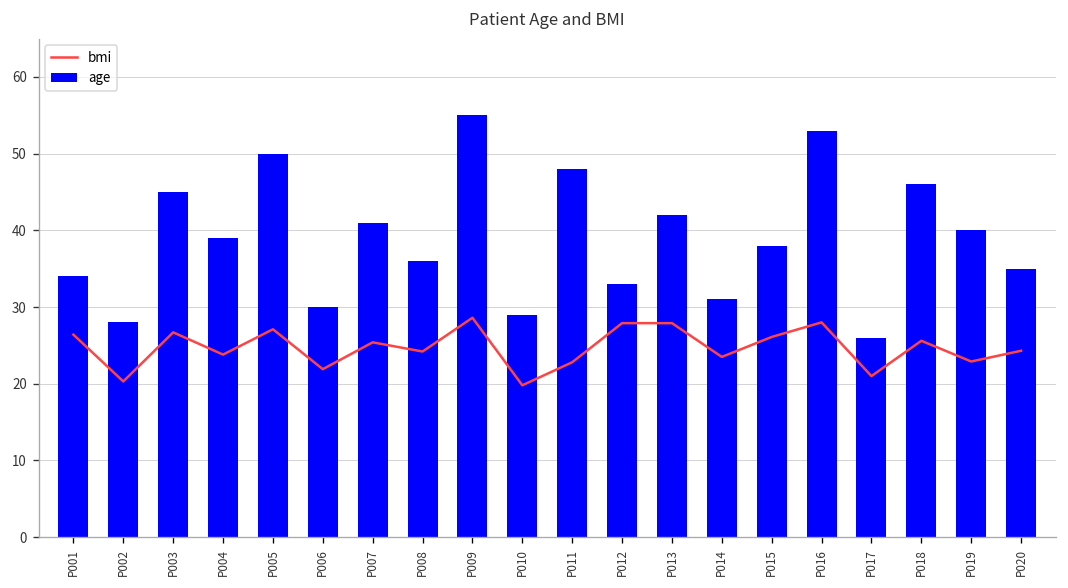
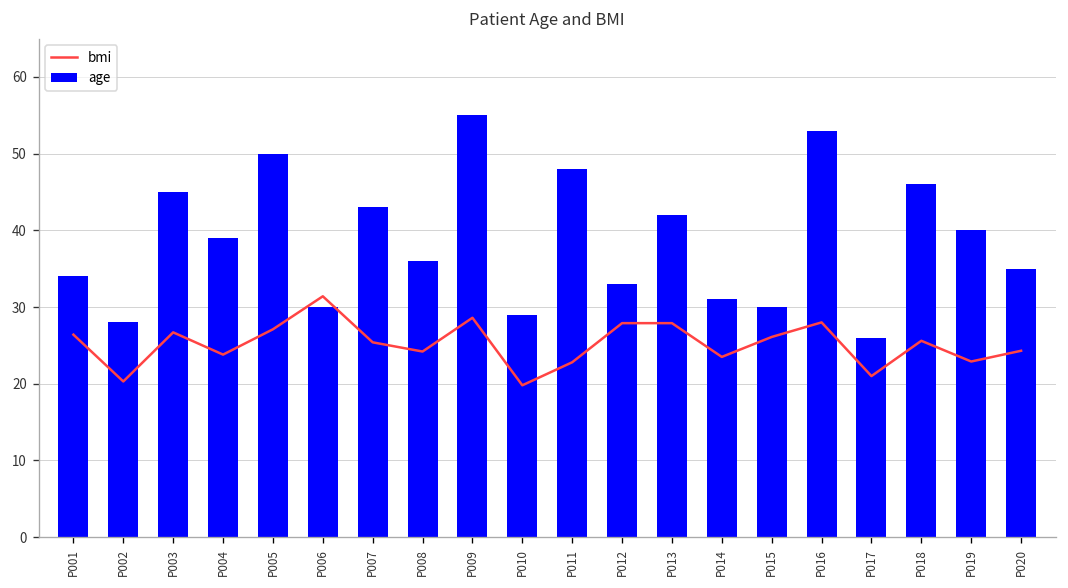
  {
    "bmi": {
      "P001": 26,
      "P002": 20,
      "P003": 27,
      "P004": 24,
      "P005": 27,
-     "P006": 22,
+     "P006": 31,
      "P007": 25,
      "P008": 24,
      "P009": 29,
      "P010": 20,
      "P011": 23,
      "P012": 28,
      "P013": 28,
      "P014": 24,
      "P015": 26,
      "P016": 28,
      "P017": 21,
      "P018": 26,
      "P019": 23,
      "P020": 24
    },
    "age": {
      "P001": 34,
      "P002": 28,
      "P003": 45,
      "P004": 39,
      "P005": 50,
      "P006": 30,
-     "P007": 41,
+     "P007": 43,
      "P008": 36,
      "P009": 55,
      "P010": 29,
      "P011": 48,
      "P012": 33,
      "P013": 42,
      "P014": 31,
-     "P015": 38,
+     "P015": 30,
      "P016": 53,
      "P017": 26,
      "P018": 46,
      "P019": 40,
      "P020": 35
    }
  }
